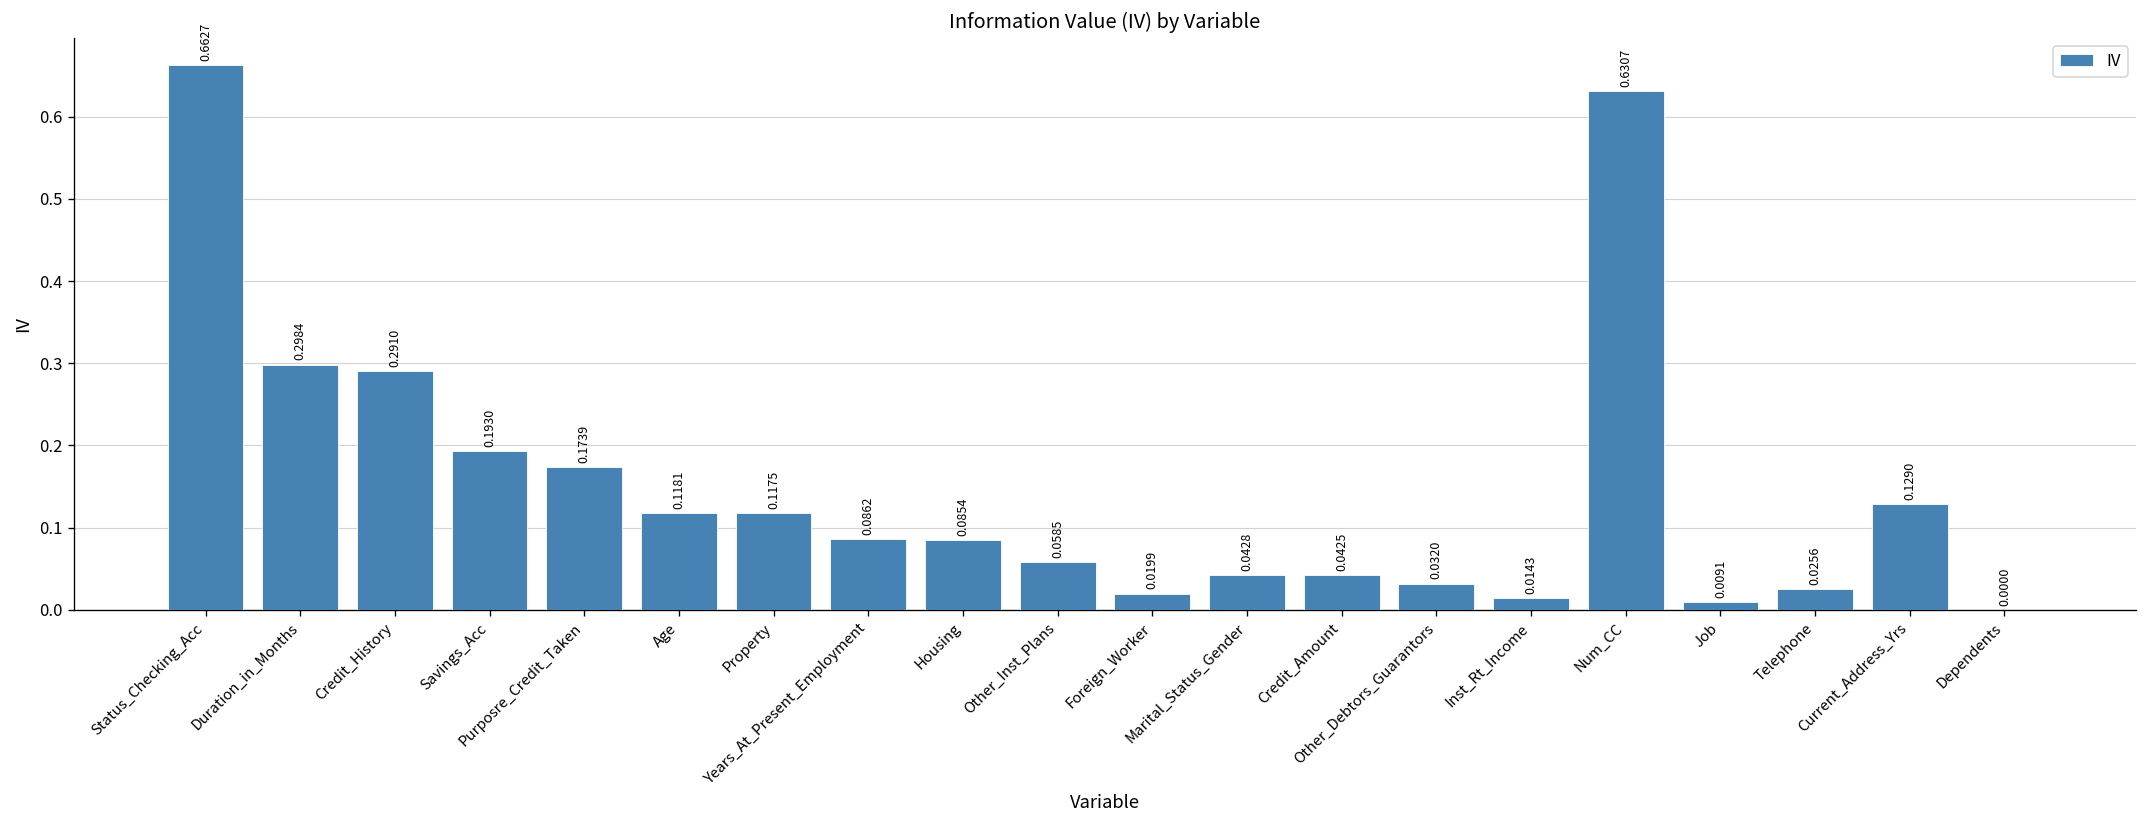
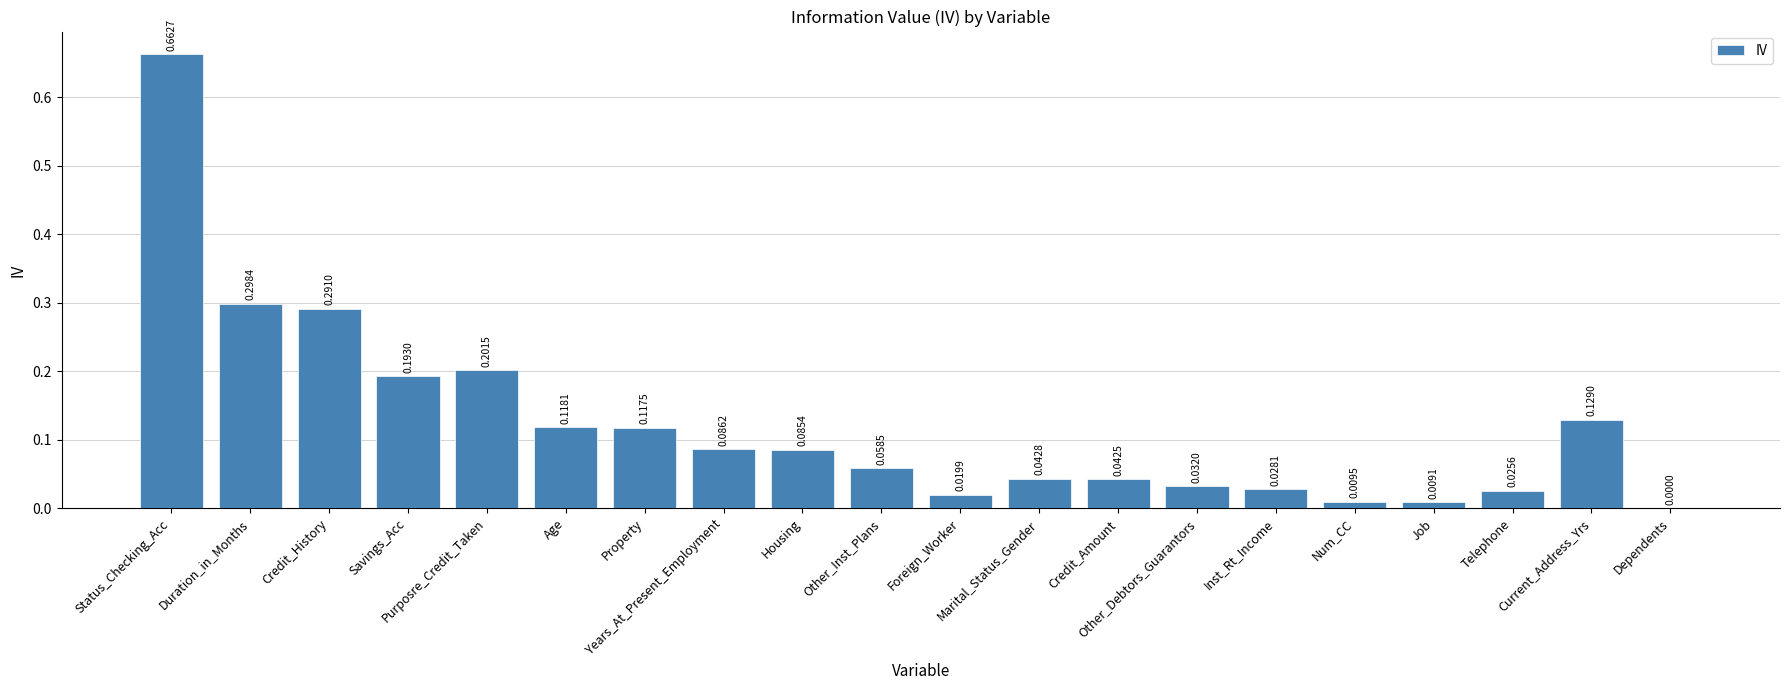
  {
    "Status_Checking_Acc": 0.6627,
    "Duration_in_Months": 0.2984,
    "Credit_History": 0.2910,
    "Savings_Acc": 0.1930,
-   "Purposre_Credit_Taken": 0.1739,
+   "Purposre_Credit_Taken": 0.2015,
    "Age": 0.1181,
    "Property": 0.1175,
    "Years_At_Present_Employment": 0.0862,
    "Housing": 0.0854,
    "Other_Inst_Plans": 0.0585,
    "Foreign_Worker": 0.0199,
    "Marital_Status_Gender": 0.0428,
    "Credit_Amount": 0.0425,
    "Other_Debtors_Guarantors": 0.0320,
-   "Inst_Rt_Income": 0.0143,
-   "Num_CC": 0.6307,
+   "Inst_Rt_Income": 0.0281,
+   "Num_CC": 0.0095,
    "Job": 0.0091,
    "Telephone": 0.0256,
    "Current_Address_Yrs": 0.1290,
    "Dependents": 0.0000
  }
